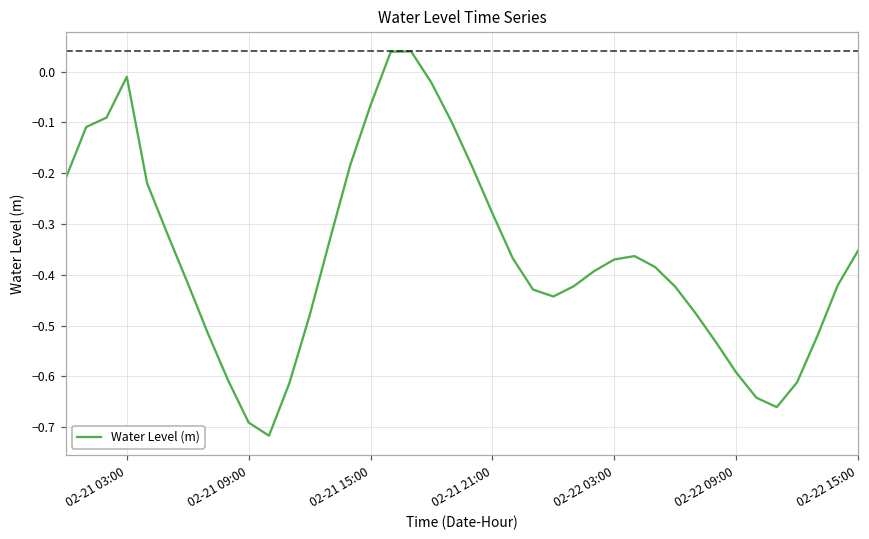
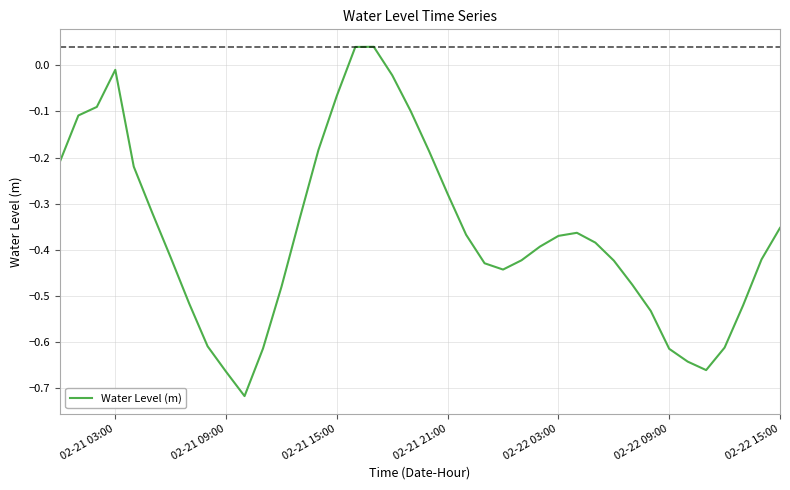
  {
    "02-21 03:00": -0.01,
-   "02-21 09:00": -0.69,
+   "02-21 09:00": -0.66,
    "02-21 15:00": -0.07,
    "02-21 21:00": -0.28,
    "02-22 03:00": -0.37,
-   "02-22 09:00": -0.59,
+   "02-22 09:00": -0.61,
    "02-22 15:00": -0.35
  }
